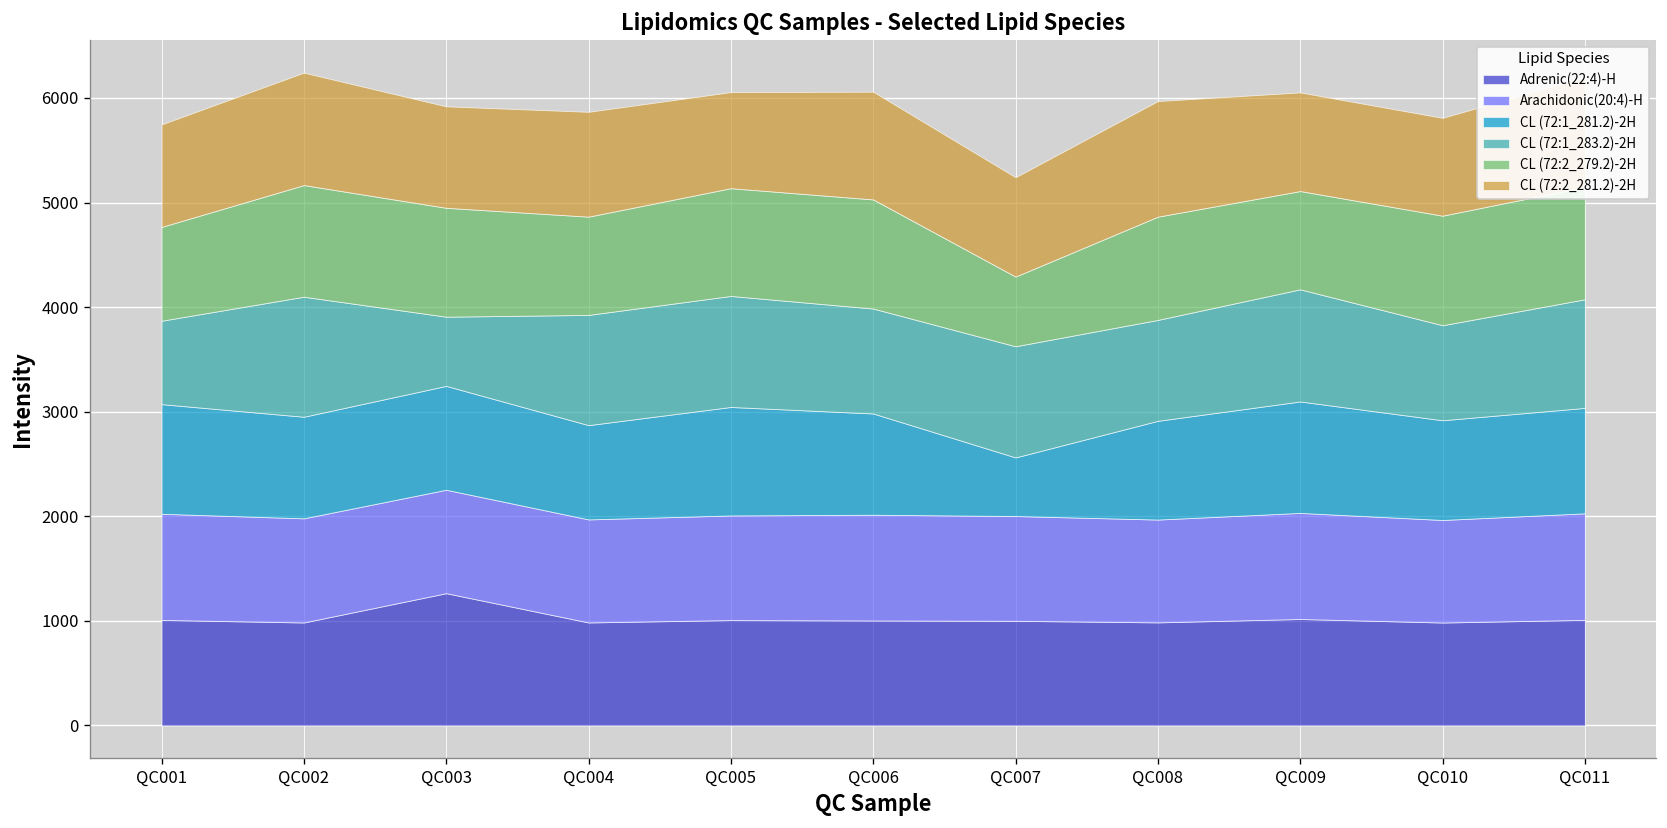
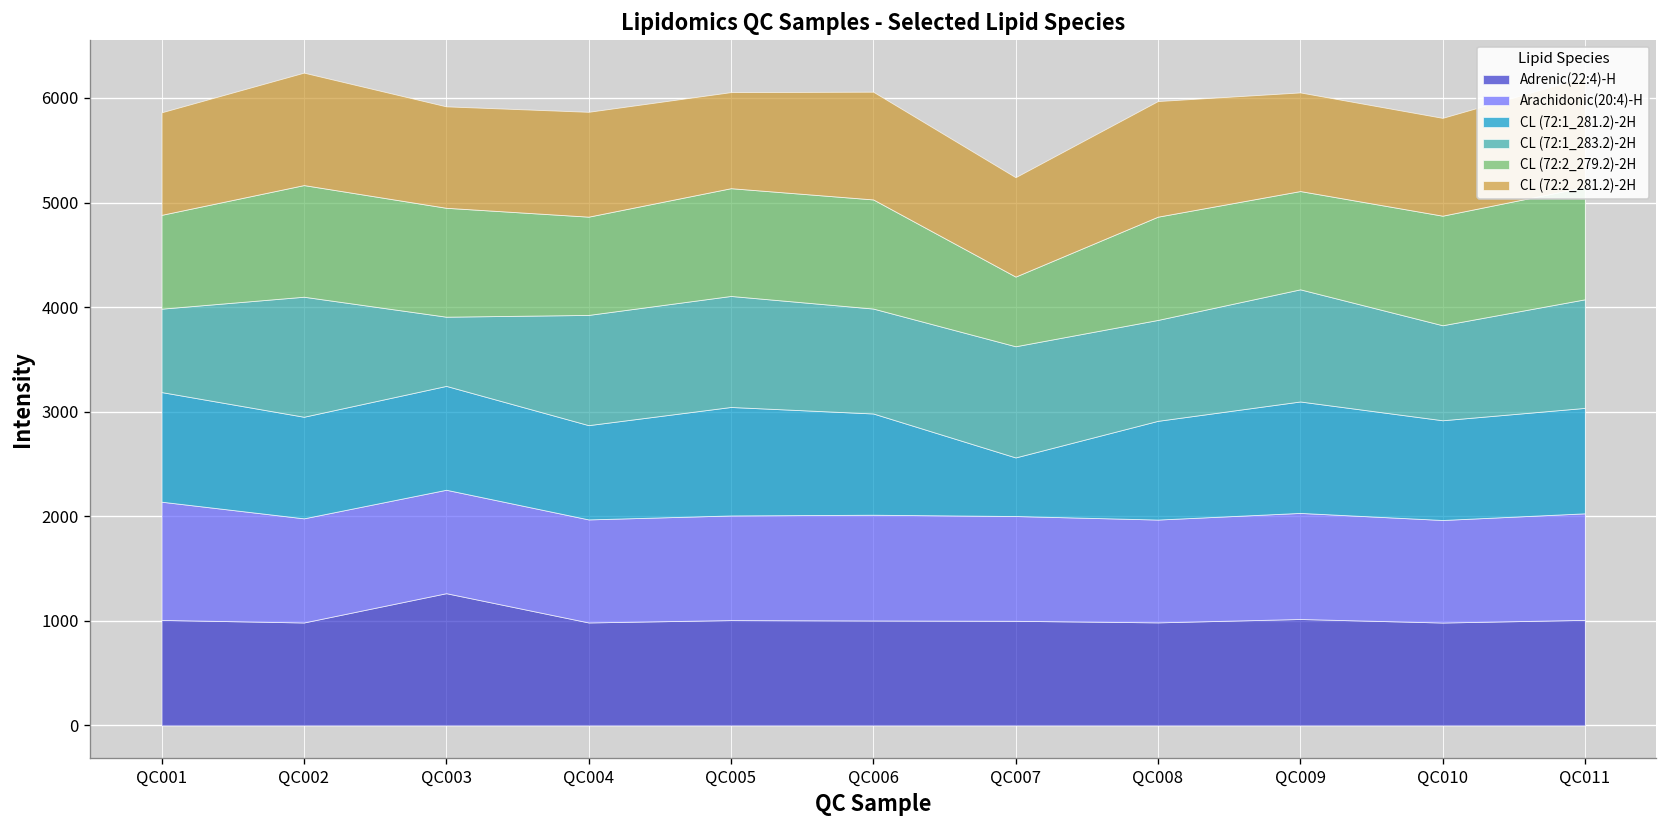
  {
    "Adrenic(22:4)-H": {
      "QC001": 1000,
      "QC002": 1000,
      "QC003": 1300,
      "QC004": 1000,
      "QC005": 1000,
      "QC006": 1000,
      "QC007": 1000,
      "QC008": 1000,
      "QC009": 1000,
      "QC010": 1000,
      "QC011": 1000
    },
    "Arachidonic(20:4)-H": {
-     "QC001": 1000,
+     "QC001": 1100,
      "QC002": 1000,
      "QC003": 1000,
      "QC004": 1000,
      "QC005": 1000,
      "QC006": 1000,
      "QC007": 1000,
      "QC008": 1000,
      "QC009": 1000,
      "QC010": 1000,
      "QC011": 1000
    },
    "CL (72:1_281.2)-2H": {
      "QC001": 1000,
      "QC002": 1000,
      "QC003": 1000,
      "QC004": 900,
      "QC005": 1000,
      "QC006": 1000,
      "QC007": 600,
      "QC008": 900,
      "QC009": 1100,
      "QC010": 1000,
      "QC011": 1000
    },
    "CL (72:1_283.2)-2H": {
      "QC001": 800,
      "QC002": 1100,
      "QC003": 700,
      "QC004": 1100,
      "QC005": 1100,
      "QC006": 1000,
      "QC007": 1100,
      "QC008": 1000,
      "QC009": 1100,
      "QC010": 900,
      "QC011": 1000
    },
    "CL (72:2_279.2)-2H": {
      "QC001": 900,
      "QC002": 1100,
      "QC003": 1000,
      "QC004": 900,
      "QC005": 1000,
      "QC006": 1000,
      "QC007": 700,
      "QC008": 1000,
      "QC009": 900,
      "QC010": 1000
    },
    "CL (72:2_281.2)-2H": {
      "QC001": 1000,
      "QC002": 1100,
      "QC003": 1000,
      "QC004": 1000,
      "QC005": 900,
      "QC006": 1000,
      "QC007": 1000,
      "QC008": 1100,
      "QC009": 900,
      "QC010": 900
    }
  }
